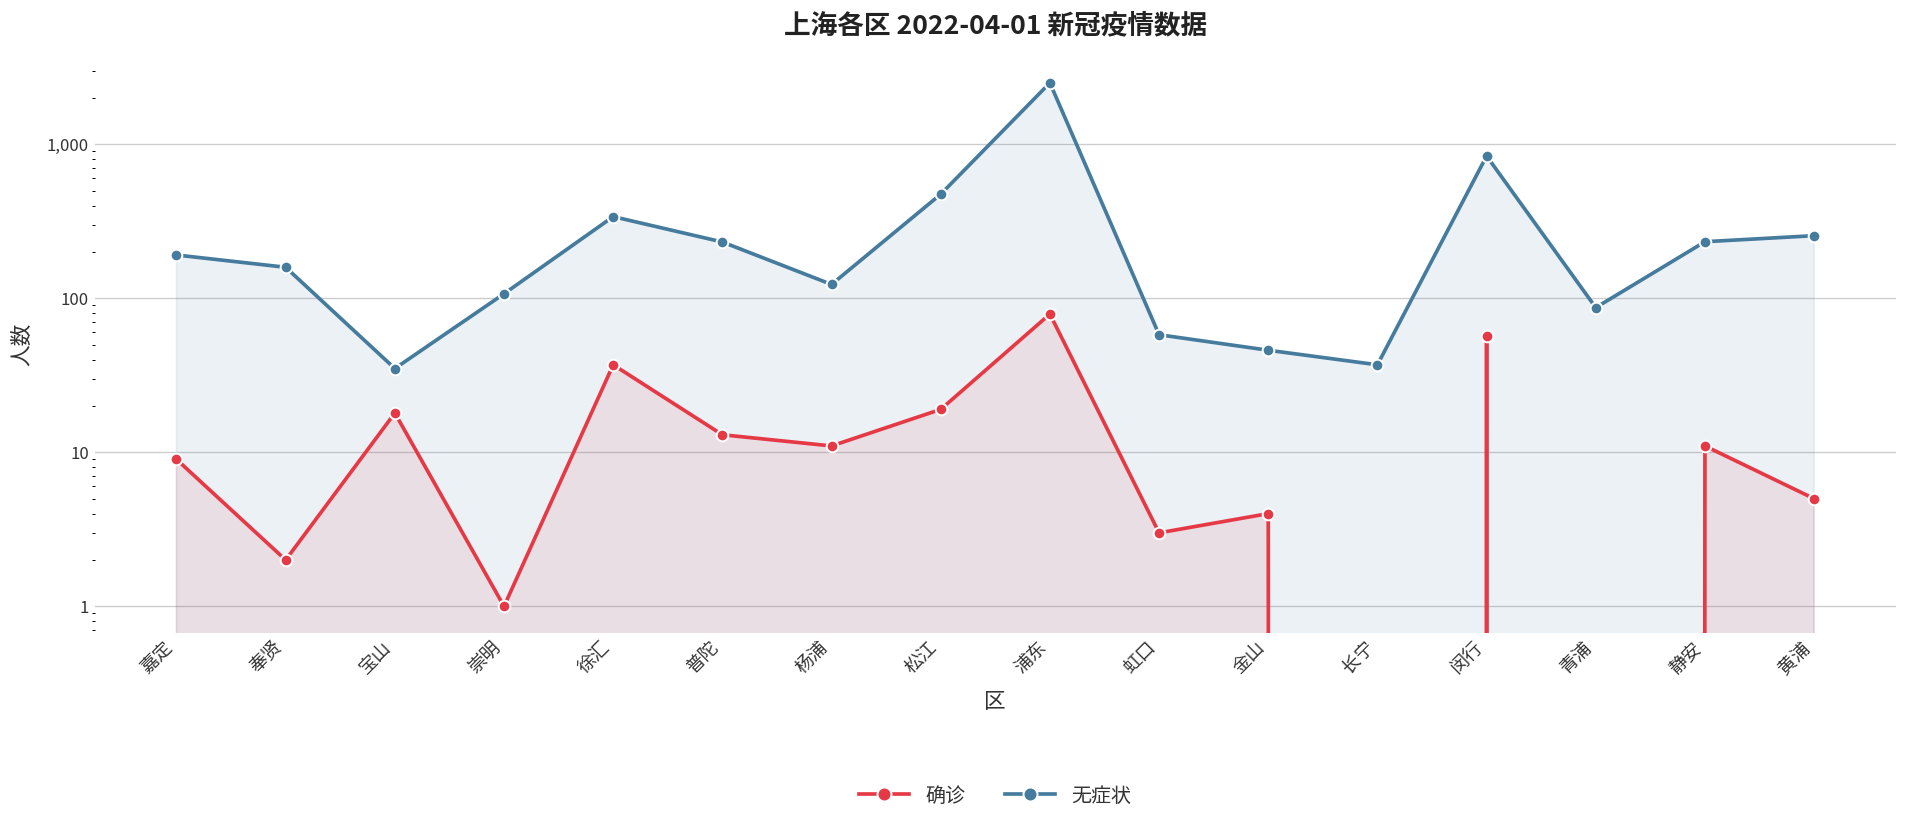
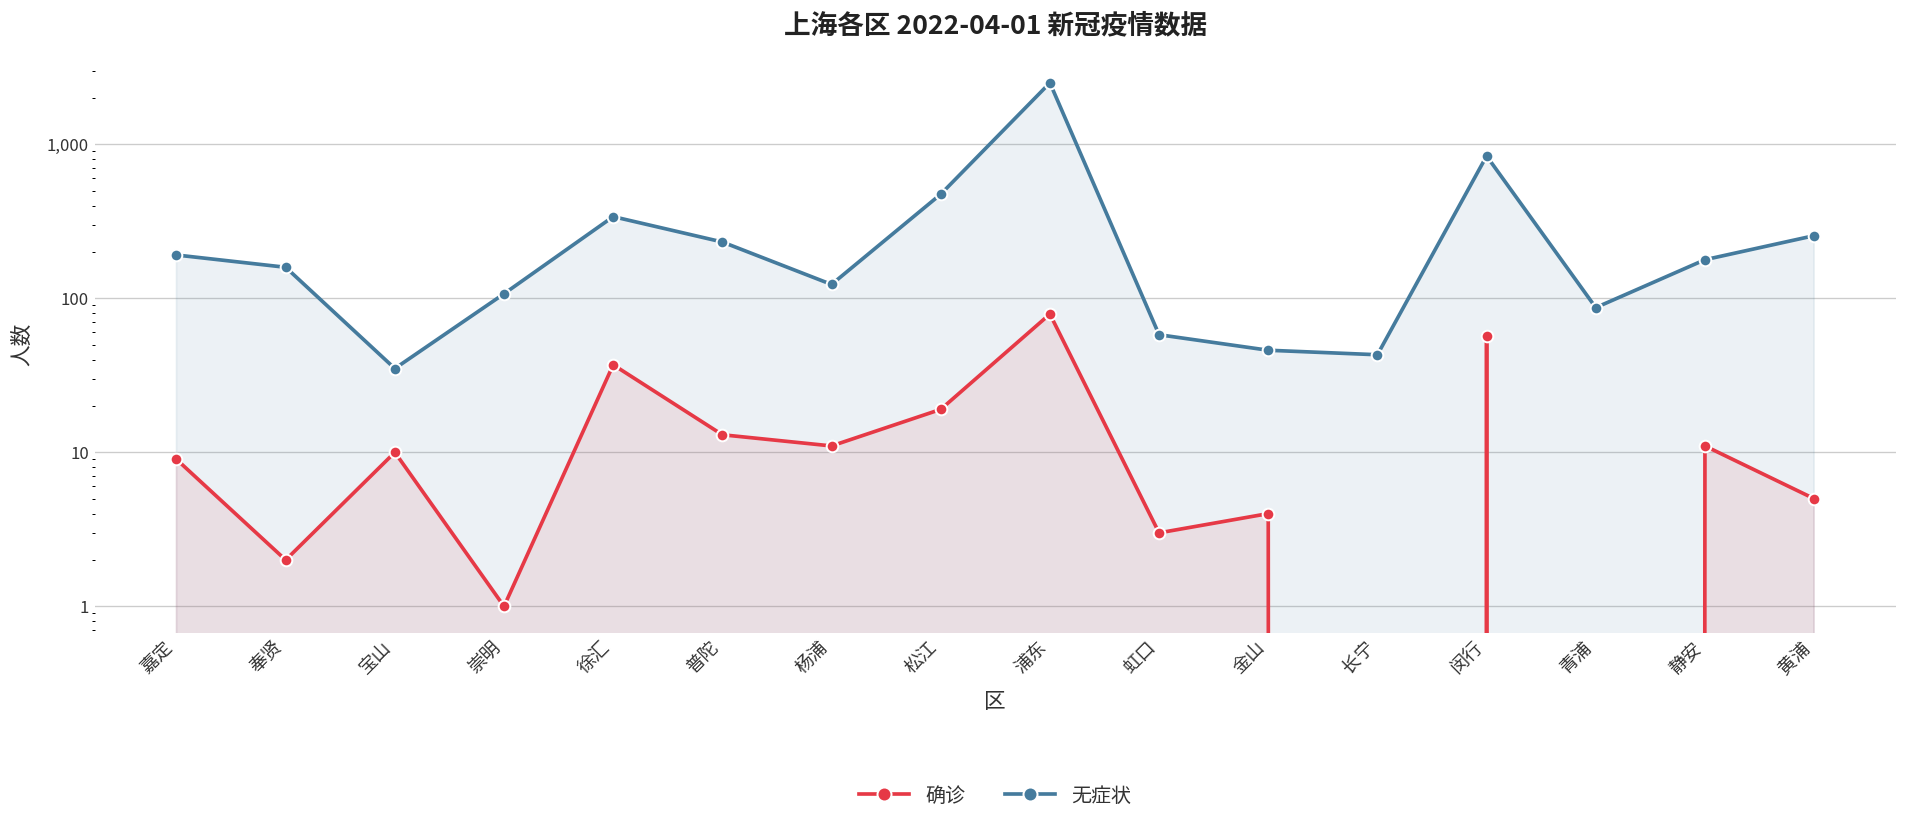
  {
    "确诊": {
      "嘉定": "9",
      "奉贤": "2",
-     "宝山": "18",
+     "宝山": "10",
      "崇明": "1",
      "徐汇": "37",
      "普陀": "13",
      "杨浦": "11",
      "松江": "19",
      "浦东": "80",
      "虹口": "3",
      "金山": "4",
      "闵行": "60",
      "静安": "11",
      "黄浦": "5"
    },
    "无症状": {
      "嘉定": "190",
      "奉贤": "160",
      "宝山": "35",
      "崇明": "110",
      "徐汇": "340",
      "普陀": "230",
      "杨浦": "120",
      "松江": "470",
      "浦东": "2,500",
      "虹口": "60",
      "金山": "46",
-     "长宁": "37",
+     "长宁": "43",
      "闵行": "800",
      "青浦": "90",
-     "静安": "230",
+     "静安": "180",
      "黄浦": "260"
    }
  }
